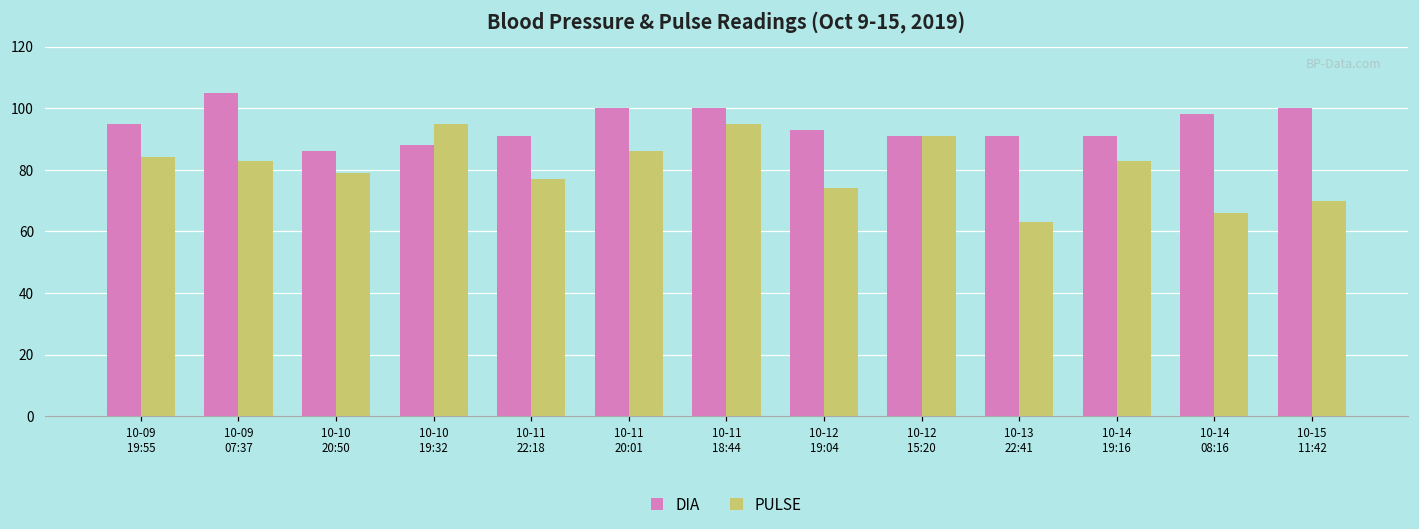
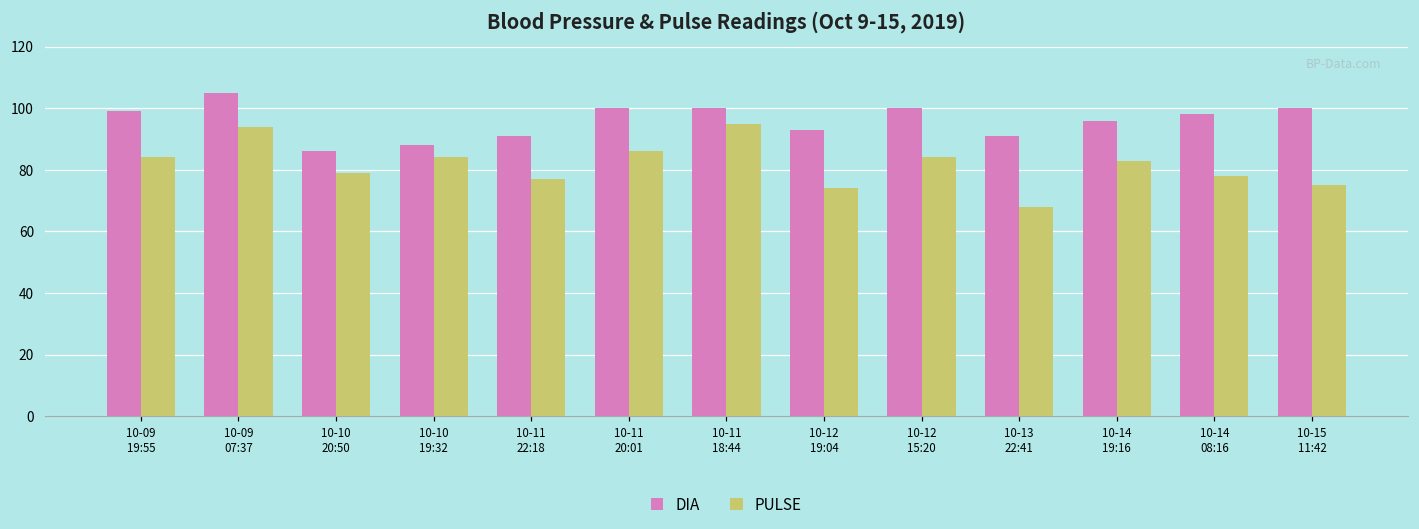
  {
    "DIA": {
-     "10-09 19:55": 95,
+     "10-09 19:55": 99,
      "10-09 07:37": 105,
      "10-10 20:50": 86,
      "10-10 19:32": 88,
      "10-11 22:18": 91,
      "10-11 20:01": 100,
      "10-11 18:44": 100,
      "10-12 19:04": 93,
-     "10-12 15:20": 91,
+     "10-12 15:20": 100,
      "10-13 22:41": 91,
-     "10-14 19:16": 91,
+     "10-14 19:16": 96,
      "10-14 08:16": 98,
      "10-15 11:42": 100
    },
    "PULSE": {
      "10-09 19:55": 84,
-     "10-09 07:37": 83,
+     "10-09 07:37": 94,
      "10-10 20:50": 79,
-     "10-10 19:32": 95,
+     "10-10 19:32": 84,
      "10-11 22:18": 77,
      "10-11 20:01": 86,
      "10-11 18:44": 95,
      "10-12 19:04": 74,
-     "10-12 15:20": 91,
-     "10-13 22:41": 63,
+     "10-12 15:20": 84,
+     "10-13 22:41": 68,
      "10-14 19:16": 83,
-     "10-14 08:16": 66,
-     "10-15 11:42": 70
+     "10-14 08:16": 78,
+     "10-15 11:42": 75
    }
  }
